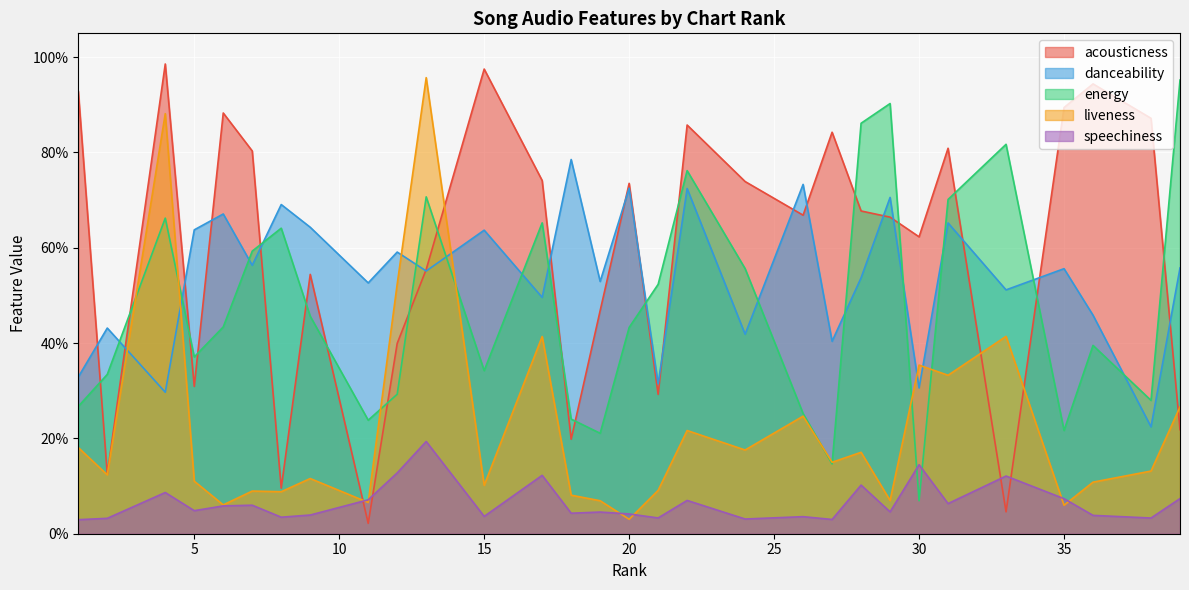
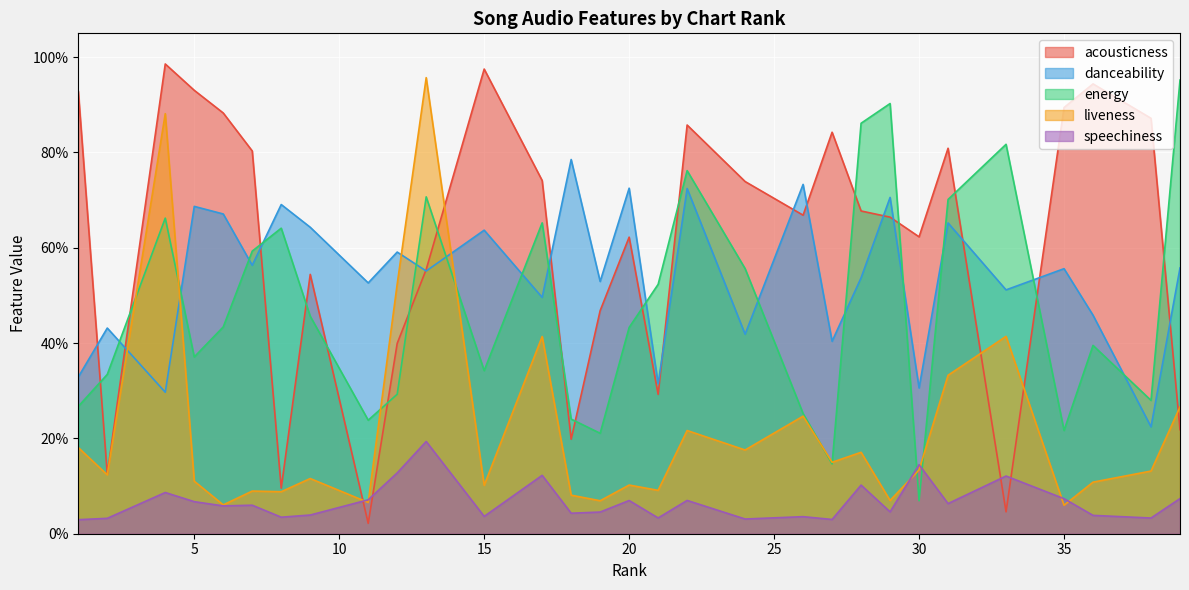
  {
    "acousticness": {
-     "5": "31%",
+     "5": "93%",
      "15": "98%",
-     "20": "74%",
+     "20": "62%",
      "30": "62%"
    },
    "danceability": {
-     "5": "64%",
+     "5": "69%",
      "15": "64%",
      "20": "73%",
      "30": "31%",
      "35": "56%"
    },
    "energy": {
      "5": "37%",
      "15": "34%",
      "20": "43%",
      "30": "7%",
      "35": "22%"
    },
    "liveness": {
      "5": "11%",
      "15": "10%",
-     "20": "3%",
-     "30": "35%",
+     "20": "10%",
+     "30": "13%",
      "35": "6%"
    },
    "speechiness": {
-     "5": "5%",
+     "5": "7%",
      "15": "4%",
-     "20": "4%",
+     "20": "7%",
      "30": "14%",
      "35": "7%"
    }
  }
